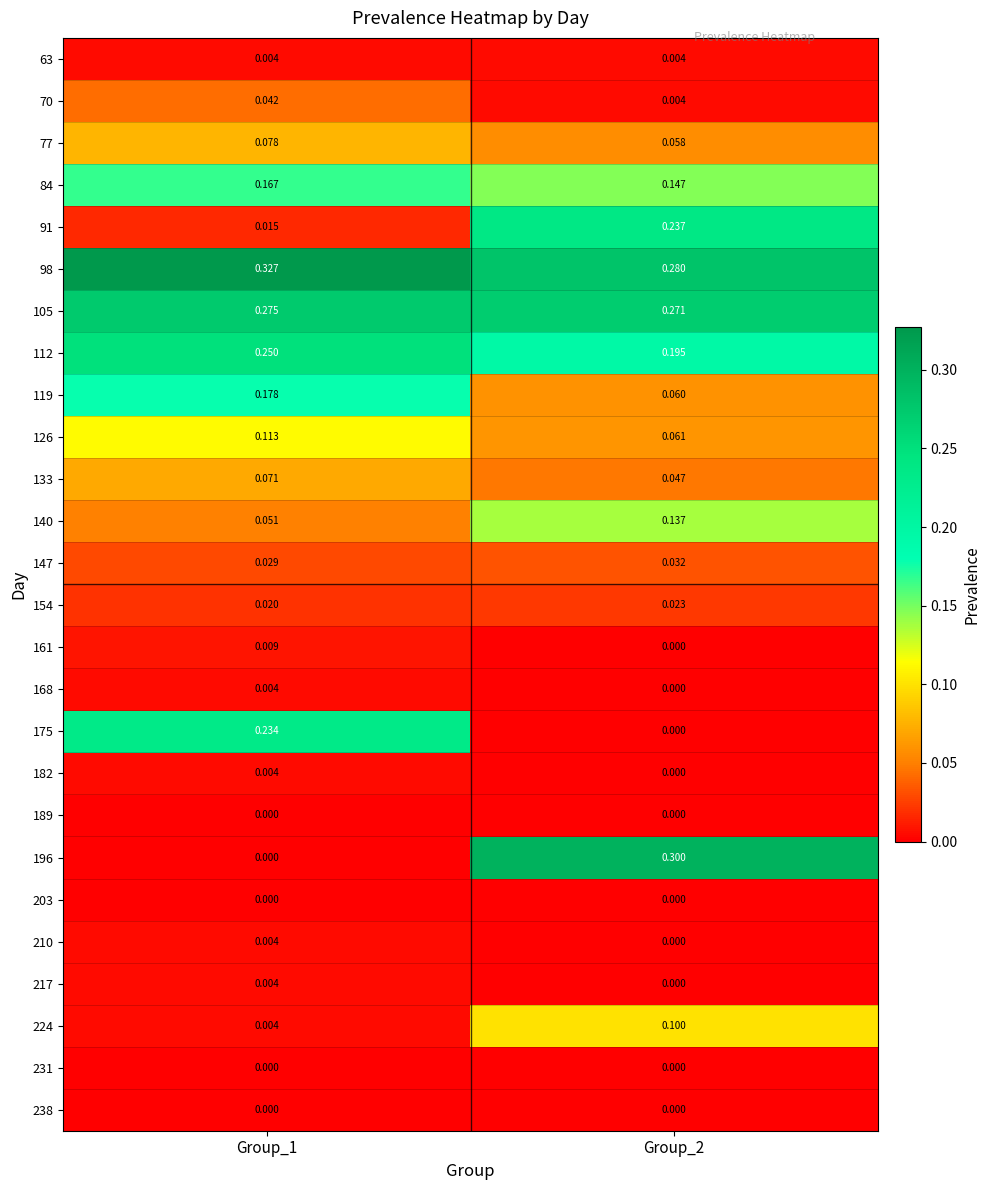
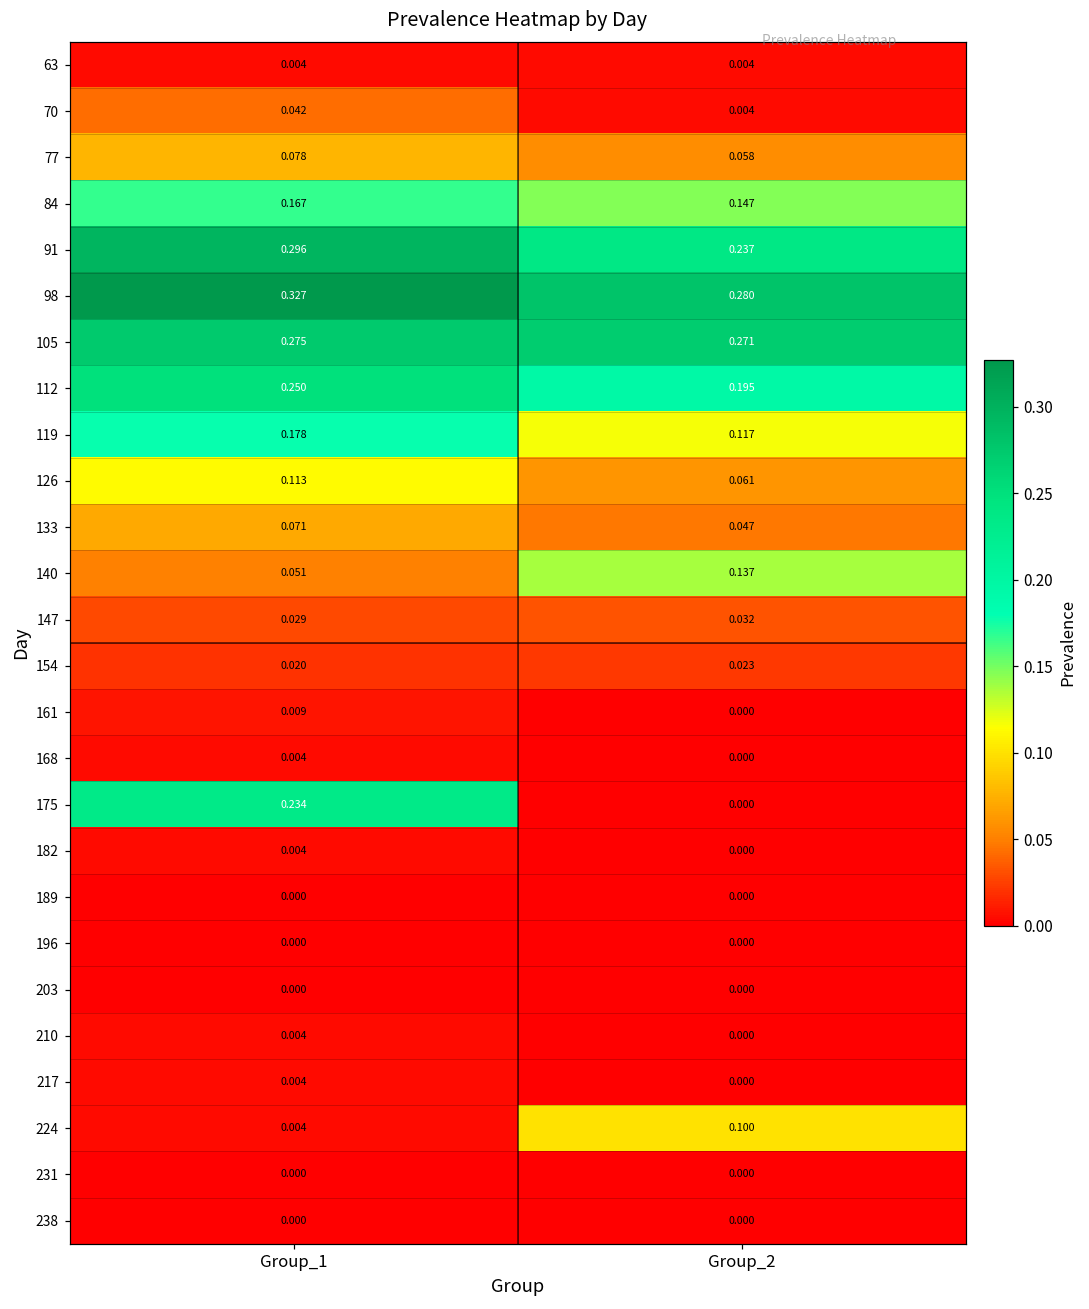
  {
    "63": {
      "Group_1": 0.004,
      "Group_2": 0.004
    },
    "70": {
      "Group_1": 0.042,
      "Group_2": 0.004
    },
    "77": {
      "Group_1": 0.078,
      "Group_2": 0.058
    },
    "84": {
      "Group_1": 0.167,
      "Group_2": 0.147
    },
    "91": {
-     "Group_1": 0.015,
+     "Group_1": 0.296,
      "Group_2": 0.237
    },
    "98": {
      "Group_1": 0.327,
      "Group_2": 0.280
    },
    "105": {
      "Group_1": 0.275,
      "Group_2": 0.271
    },
    "112": {
      "Group_1": 0.250,
      "Group_2": 0.195
    },
    "119": {
      "Group_1": 0.178,
-     "Group_2": 0.060
+     "Group_2": 0.117
    },
    "126": {
      "Group_1": 0.113,
      "Group_2": 0.061
    },
    "133": {
      "Group_1": 0.071,
      "Group_2": 0.047
    },
    "140": {
      "Group_1": 0.051,
      "Group_2": 0.137
    },
    "147": {
      "Group_1": 0.029,
      "Group_2": 0.032
    },
    "154": {
      "Group_1": 0.020,
      "Group_2": 0.023
    },
    "161": {
      "Group_1": 0.009,
      "Group_2": 0.000
    },
    "168": {
      "Group_1": 0.004,
      "Group_2": 0.000
    },
    "175": {
      "Group_1": 0.234,
      "Group_2": 0.000
    },
    "182": {
      "Group_1": 0.004,
      "Group_2": 0.000
    },
    "189": {
      "Group_1": 0.000,
      "Group_2": 0.000
    },
    "196": {
      "Group_1": 0.000,
-     "Group_2": 0.300
+     "Group_2": 0.000
    },
    "203": {
      "Group_1": 0.000,
      "Group_2": 0.000
    },
    "210": {
      "Group_1": 0.004,
      "Group_2": 0.000
    },
    "217": {
      "Group_1": 0.004,
      "Group_2": 0.000
    },
    "224": {
      "Group_1": 0.004,
      "Group_2": 0.100
    },
    "231": {
      "Group_1": 0.000,
      "Group_2": 0.000
    },
    "238": {
      "Group_1": 0.000,
      "Group_2": 0.000
    }
  }
